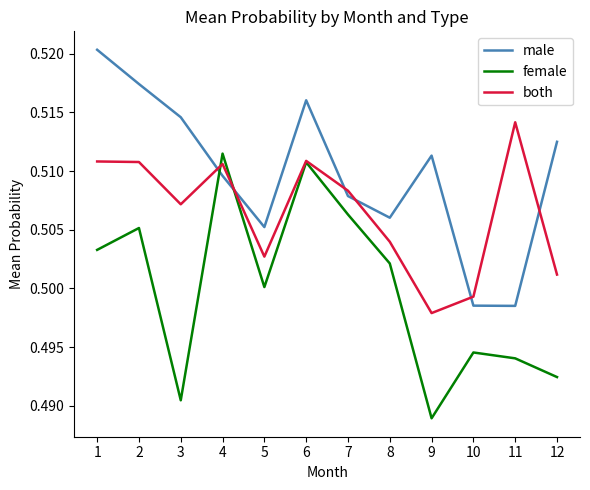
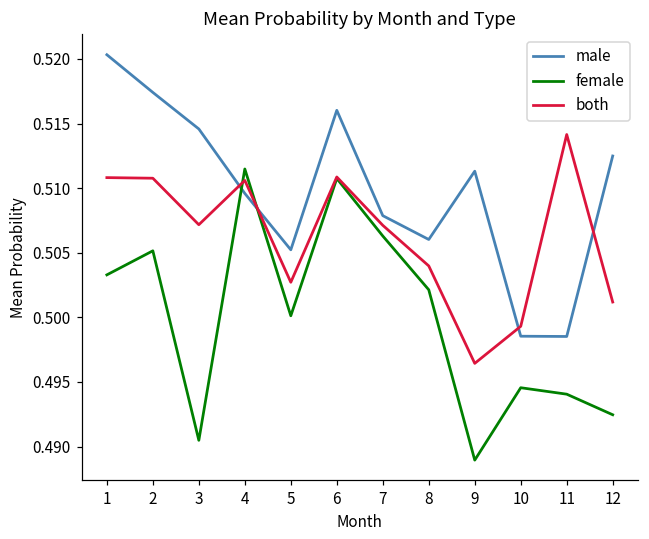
  {
    "male": {
      "1": 0.5203,
      "2": 0.5174,
      "3": 0.5146,
      "4": 0.5096,
      "5": 0.5052,
      "6": 0.5160,
      "7": 0.5079,
      "8": 0.5060,
      "9": 0.5113,
      "10": 0.4985,
      "11": 0.4985,
      "12": 0.5125
    },
    "female": {
      "1": 0.5033,
      "2": 0.5051,
      "3": 0.4905,
      "4": 0.5115,
      "5": 0.5001,
      "7": 0.5063,
      "8": 0.5021,
      "9": 0.4889,
      "10": 0.4946,
      "11": 0.4941,
      "12": 0.4925
    },
    "both": {
      "1": 0.5108,
      "2": 0.5108,
      "3": 0.5072,
      "4": 0.5106,
      "5": 0.5027,
-     "7": 0.5083,
+     "7": 0.5071,
      "8": 0.5040,
-     "9": 0.4979,
+     "9": 0.4964,
      "10": 0.4993,
      "11": 0.5141,
      "12": 0.5012
    }
  }
